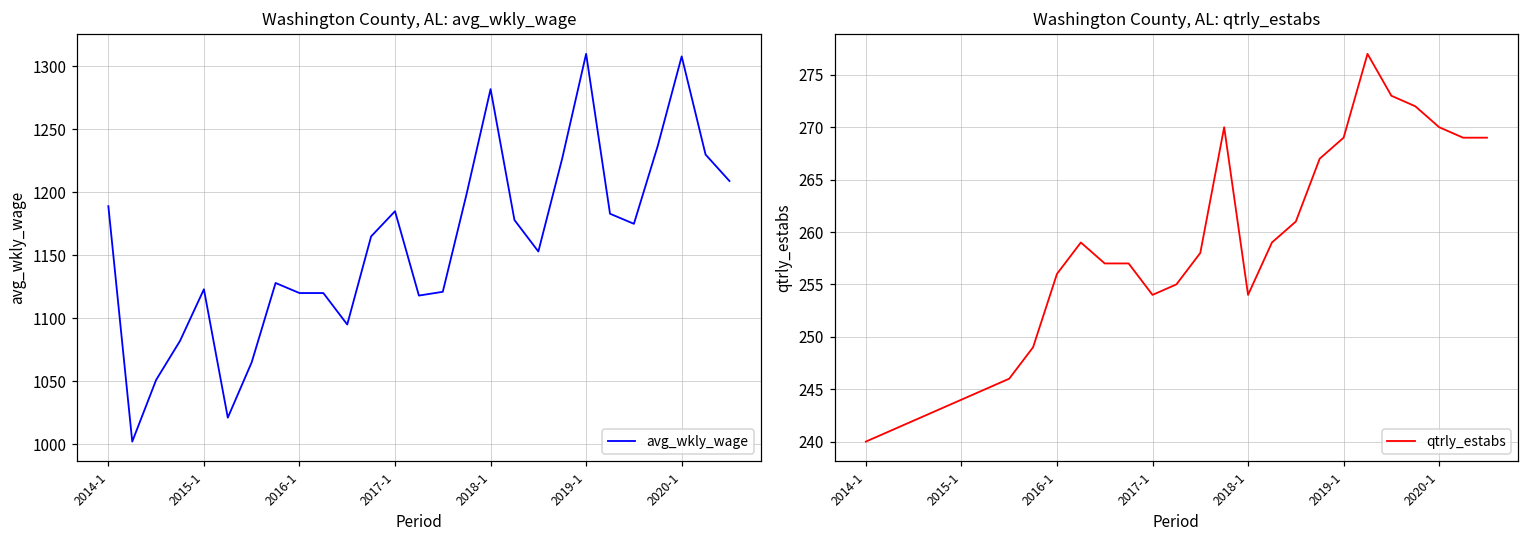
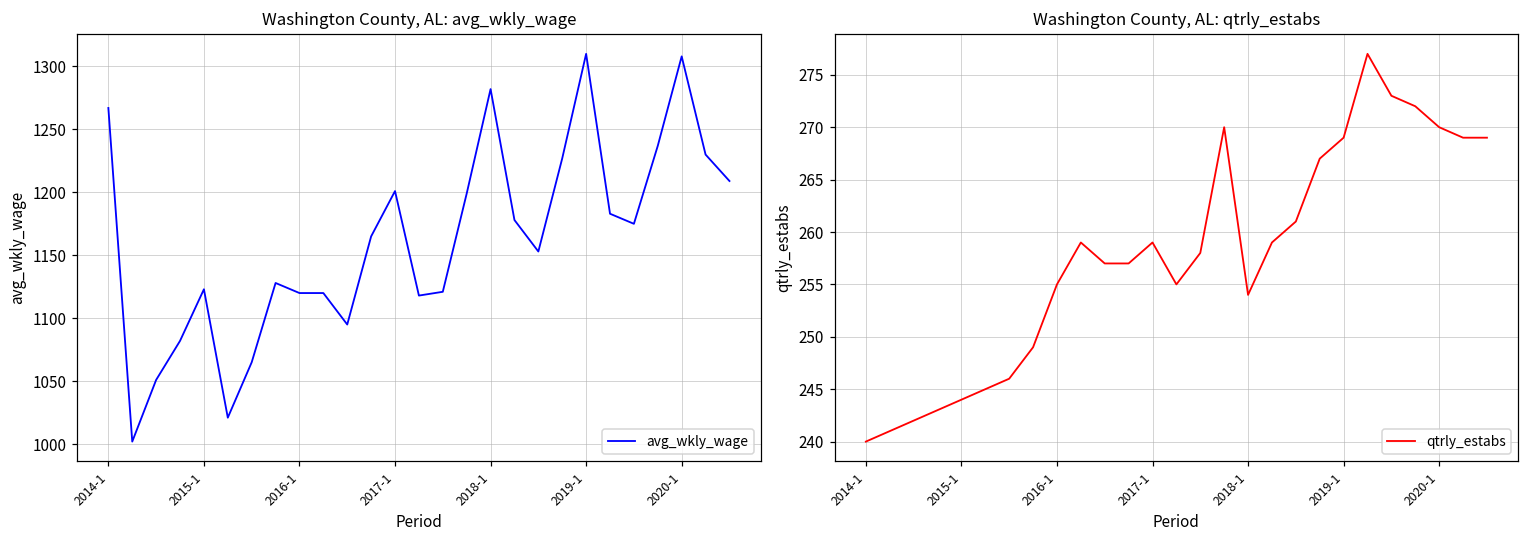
  {
    "Washington County, AL: avg_wkly_wage": {
-     "2014-1": 1189,
+     "2014-1": 1267,
      "2015-1": 1123,
      "2016-1": 1120,
-     "2017-1": 1185,
+     "2017-1": 1201,
      "2018-1": 1282,
      "2019-1": 1310,
      "2020-1": 1308
    },
    "Washington County, AL: qtrly_estabs": {
      "2014-1": 240,
      "2015-1": 244,
-     "2016-1": 256,
-     "2017-1": 254,
+     "2016-1": 255,
+     "2017-1": 259,
      "2018-1": 254,
      "2019-1": 269,
      "2020-1": 270
    }
  }
